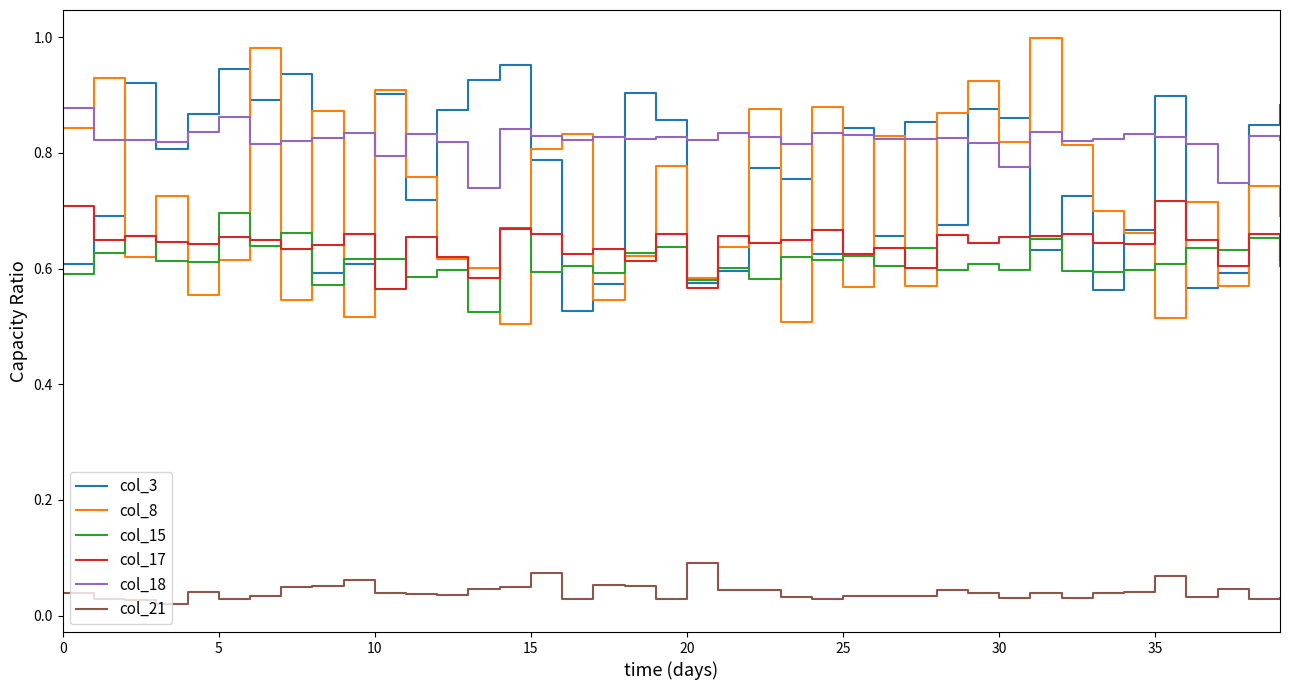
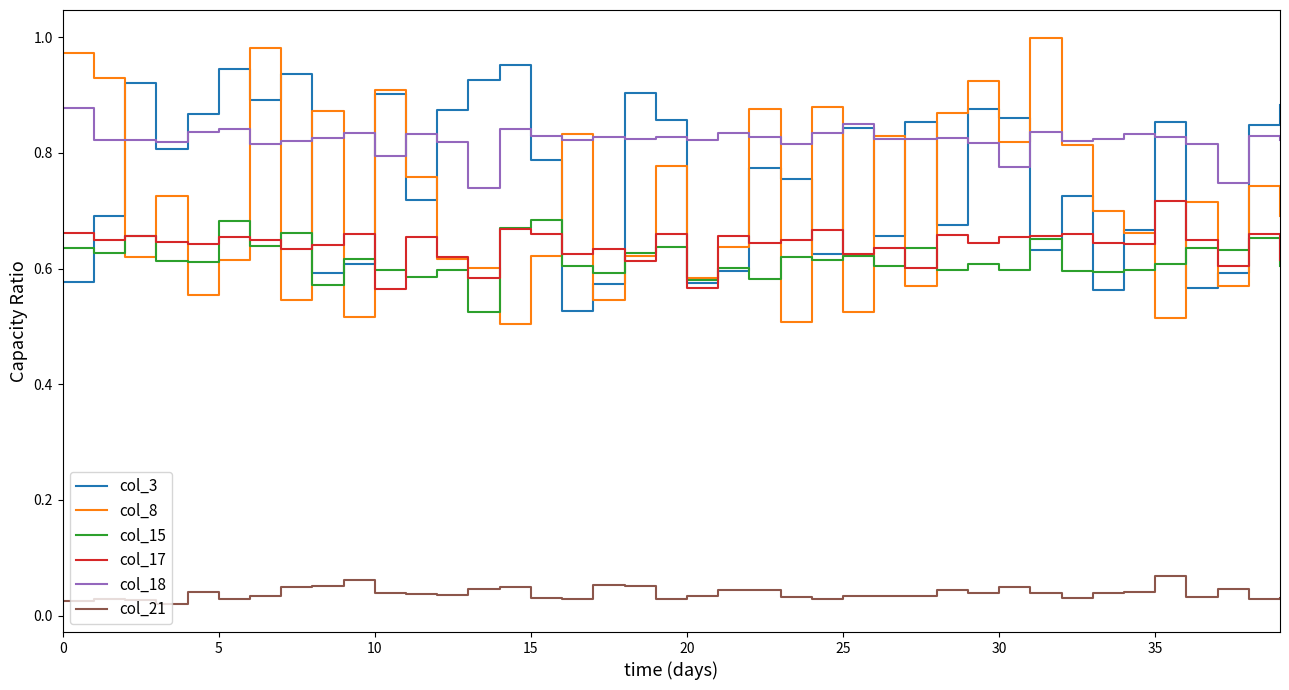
  {
    "col_3": {
-     "0": 0.61,
+     "0": 0.58,
      "5": 0.95,
      "10": 0.90,
      "15": 0.79,
      "20": 0.57,
      "25": 0.84,
      "30": 0.86,
-     "35": 0.90
+     "35": 0.85
    },
    "col_8": {
-     "0": 0.84,
+     "0": 0.97,
      "5": 0.62,
      "10": 0.91,
-     "15": 0.81,
-     "25": 0.57,
+     "15": 0.62,
+     "25": 0.53,
      "30": 0.82,
      "35": 0.51
    },
    "col_15": {
-     "0": 0.59,
-     "5": 0.70,
-     "10": 0.62,
-     "15": 0.59,
+     "0": 0.64,
+     "5": 0.68,
+     "10": 0.60,
+     "15": 0.68,
      "30": 0.60,
      "35": 0.61
    },
    "col_17": {
-     "0": 0.71,
+     "0": 0.66,
      "5": 0.66,
      "10": 0.56,
      "15": 0.66,
      "20": 0.57,
      "30": 0.65,
      "35": 0.72
    },
    "col_18": {
      "0": 0.88,
-     "5": 0.86,
+     "5": 0.84,
      "10": 0.79,
      "15": 0.83,
      "20": 0.82,
-     "25": 0.83,
+     "25": 0.85,
      "30": 0.78,
      "35": 0.83
    },
    "col_21": {
-     "0": 0.04,
+     "0": 0.02,
      "5": 0.03,
      "10": 0.04,
-     "15": 0.07,
-     "20": 0.09,
+     "15": 0.03,
+     "20": 0.03,
      "25": 0.03,
-     "30": 0.03,
+     "30": 0.05,
      "35": 0.07
    }
  }
